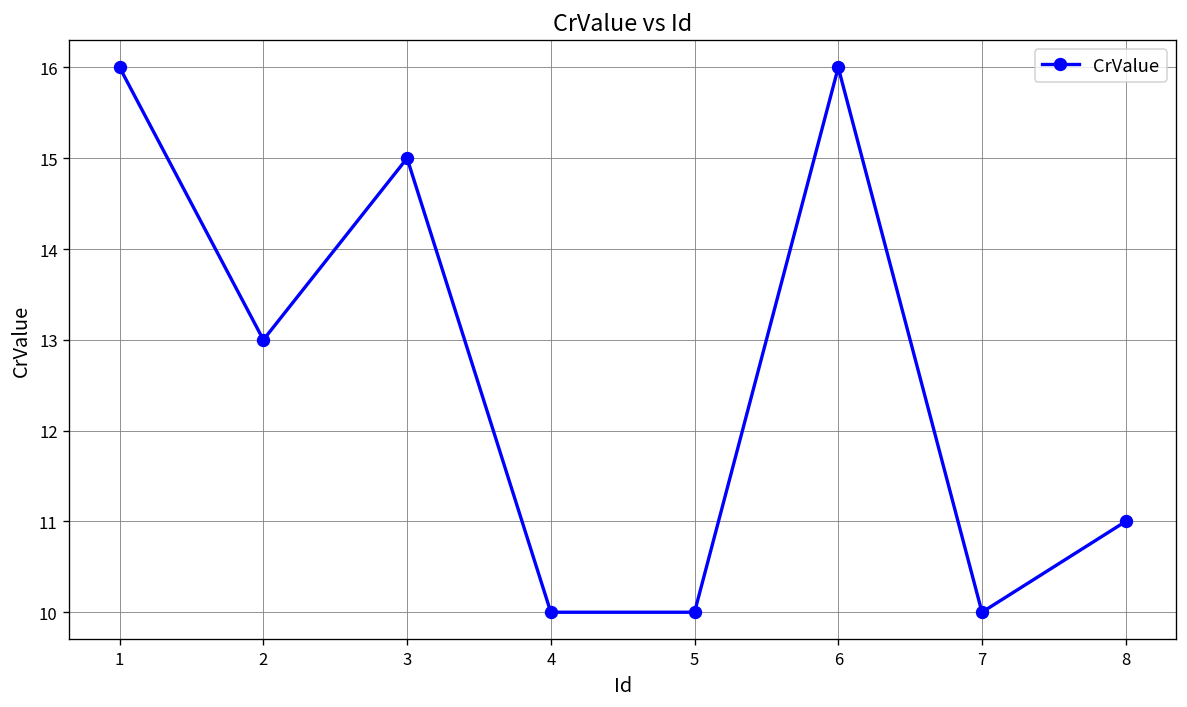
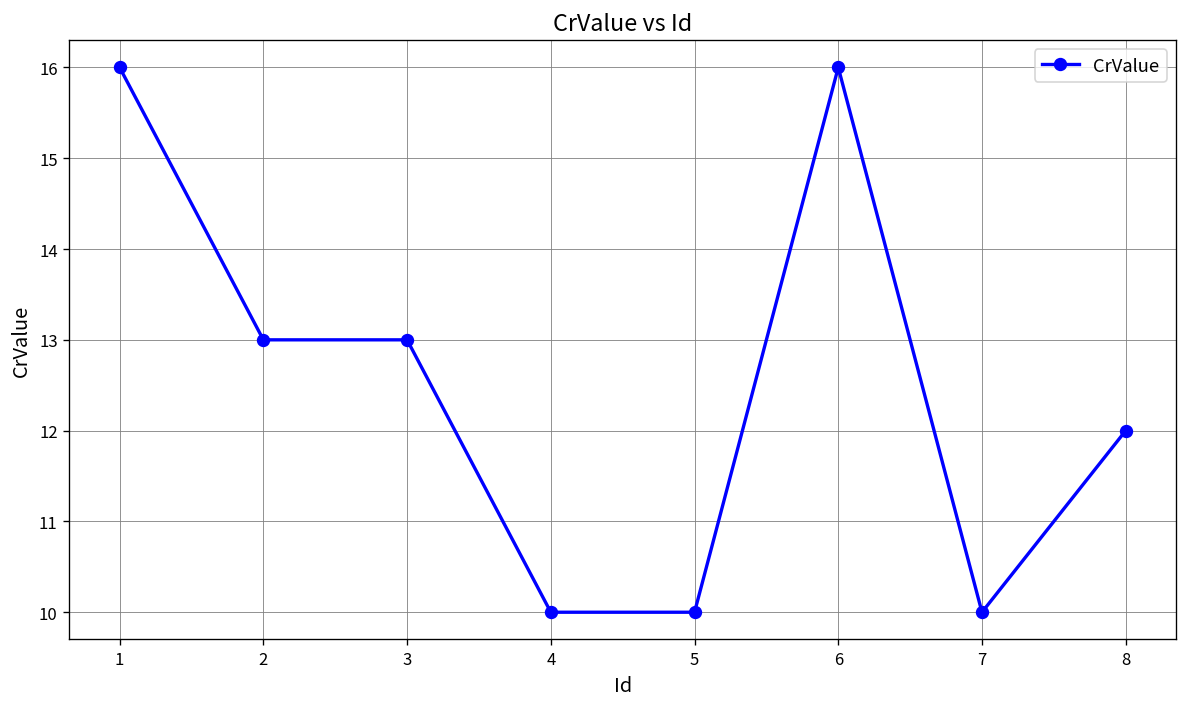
  {
    "1": 16,
    "2": 13,
-   "3": 15,
+   "3": 13,
    "4": 10,
    "5": 10,
    "6": 16,
    "7": 10,
-   "8": 11
+   "8": 12
  }
